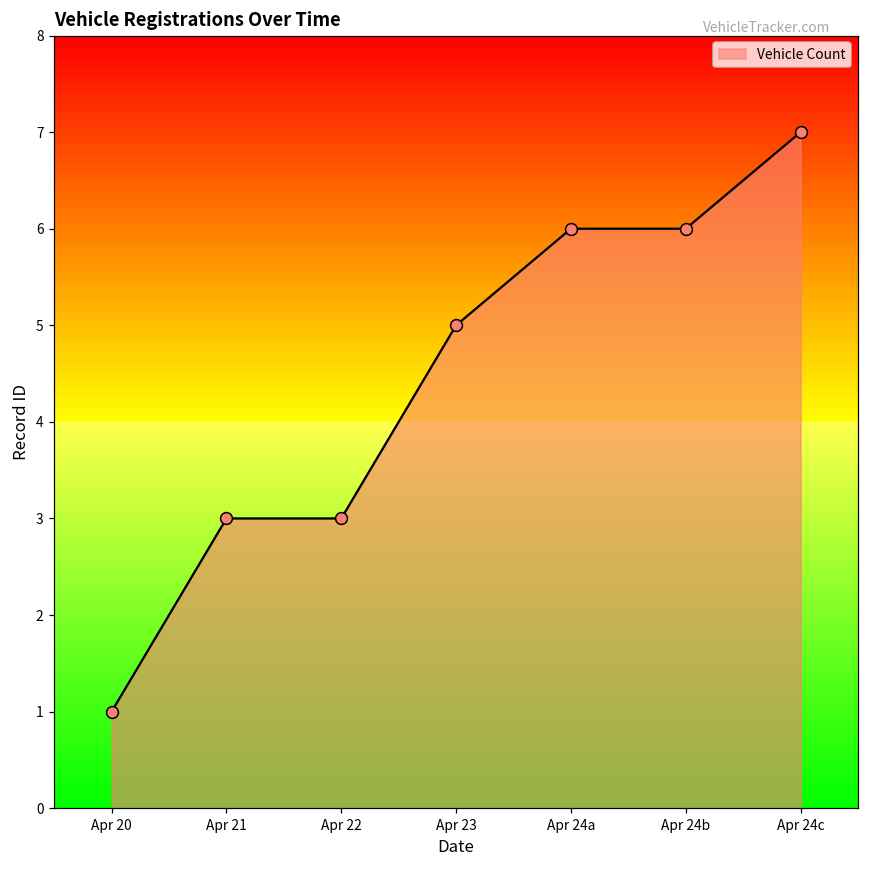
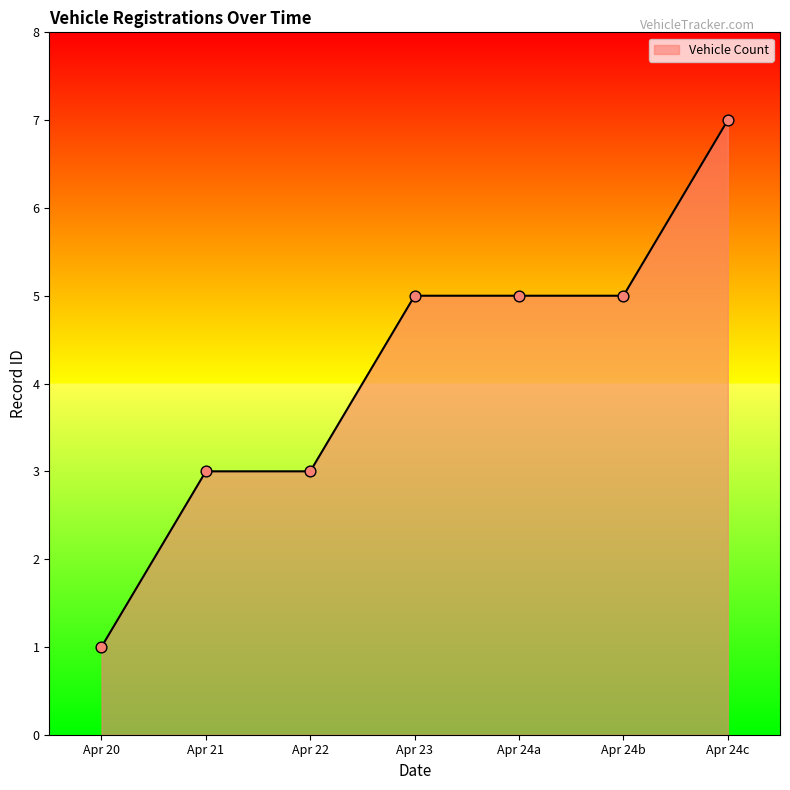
  {
    "Apr 20": 1,
    "Apr 21": 3,
    "Apr 22": 3,
    "Apr 23": 5,
-   "Apr 24a": 6,
-   "Apr 24b": 6,
+   "Apr 24a": 5,
+   "Apr 24b": 5,
    "Apr 24c": 7
  }
